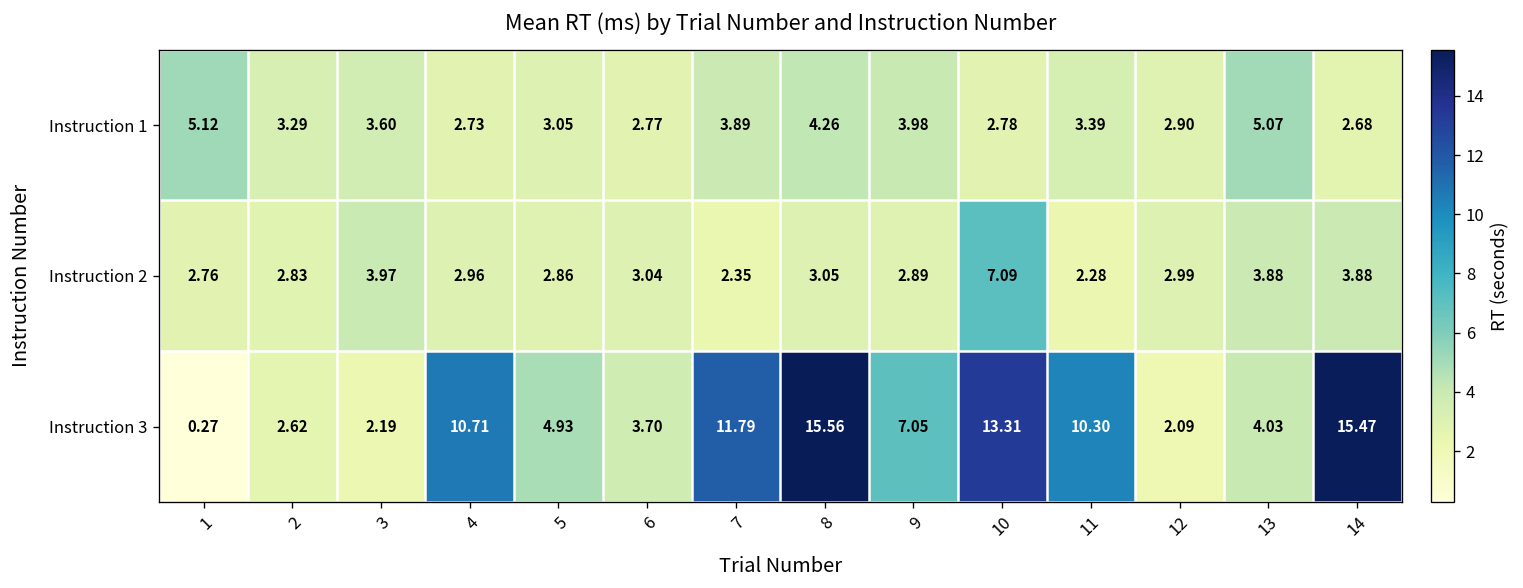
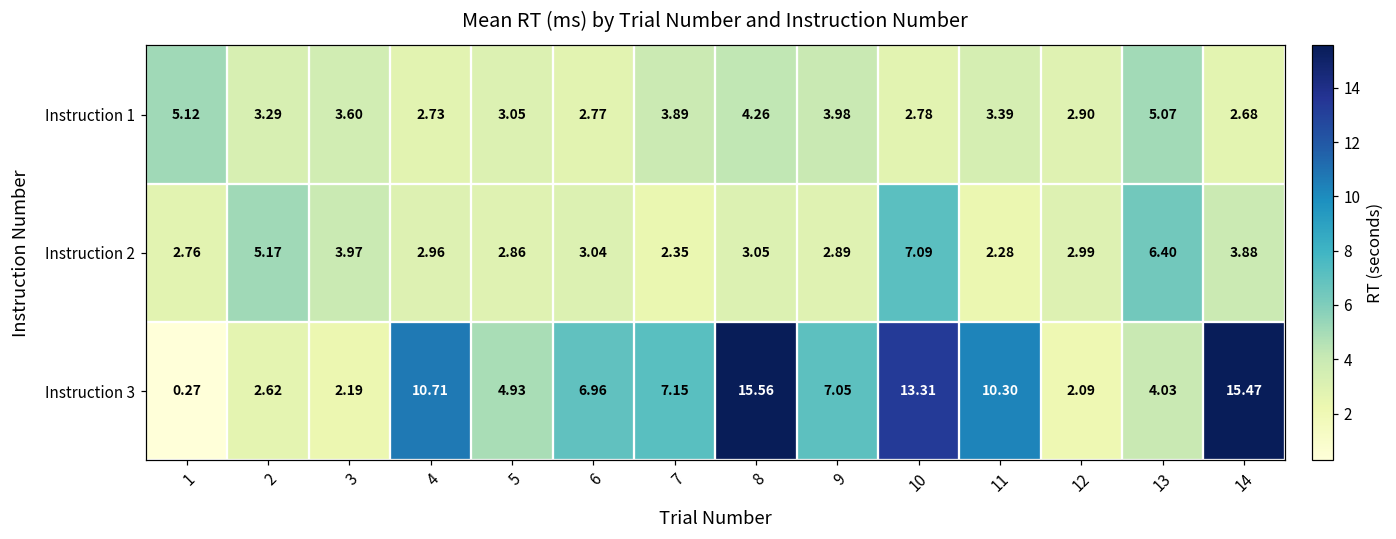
  {
    "Instruction 1": {
      "1": 5.12,
      "2": 3.29,
      "3": 3.60,
      "4": 2.73,
      "5": 3.05,
      "6": 2.77,
      "7": 3.89,
      "8": 4.26,
      "9": 3.98,
      "10": 2.78,
      "11": 3.39,
      "12": 2.90,
      "13": 5.07,
      "14": 2.68
    },
    "Instruction 2": {
      "1": 2.76,
-     "2": 2.83,
+     "2": 5.17,
      "3": 3.97,
      "4": 2.96,
      "5": 2.86,
      "6": 3.04,
      "7": 2.35,
      "8": 3.05,
      "9": 2.89,
      "10": 7.09,
      "11": 2.28,
      "12": 2.99,
-     "13": 3.88,
+     "13": 6.40,
      "14": 3.88
    },
    "Instruction 3": {
      "1": 0.27,
      "2": 2.62,
      "3": 2.19,
      "4": 10.71,
      "5": 4.93,
-     "6": 3.70,
-     "7": 11.79,
+     "6": 6.96,
+     "7": 7.15,
      "8": 15.56,
      "9": 7.05,
      "10": 13.31,
      "11": 10.30,
      "12": 2.09,
      "13": 4.03,
      "14": 15.47
    }
  }
